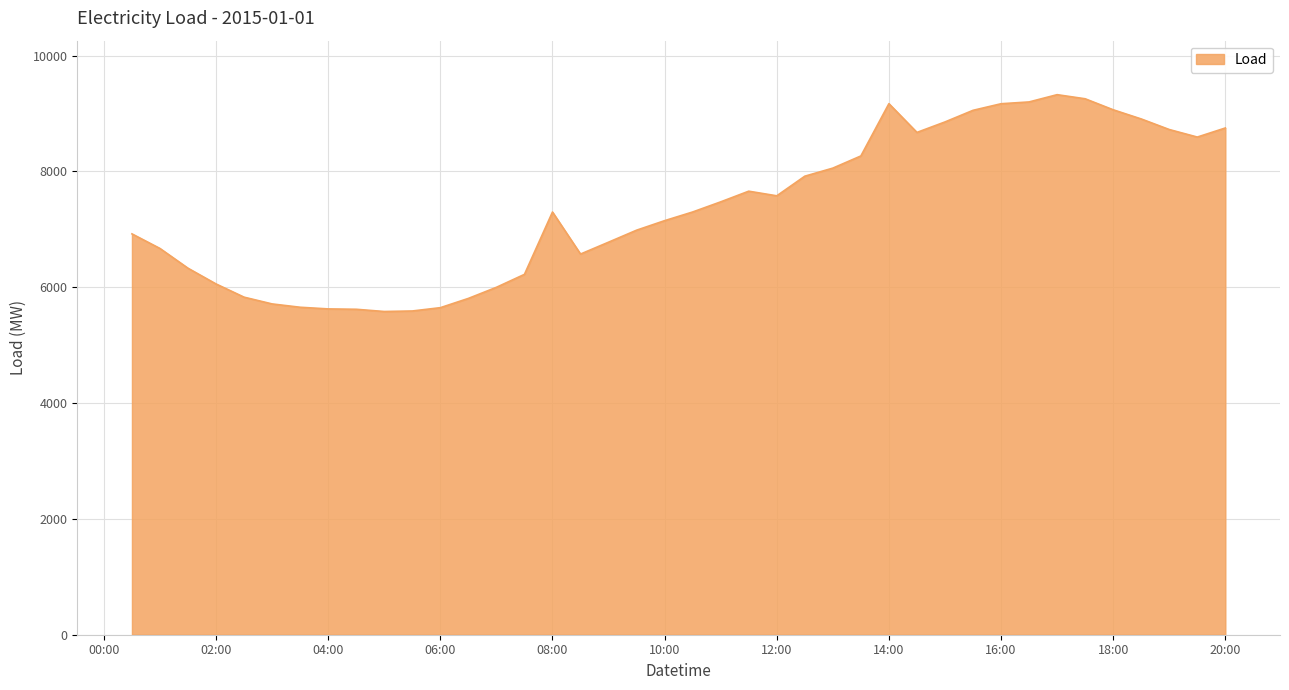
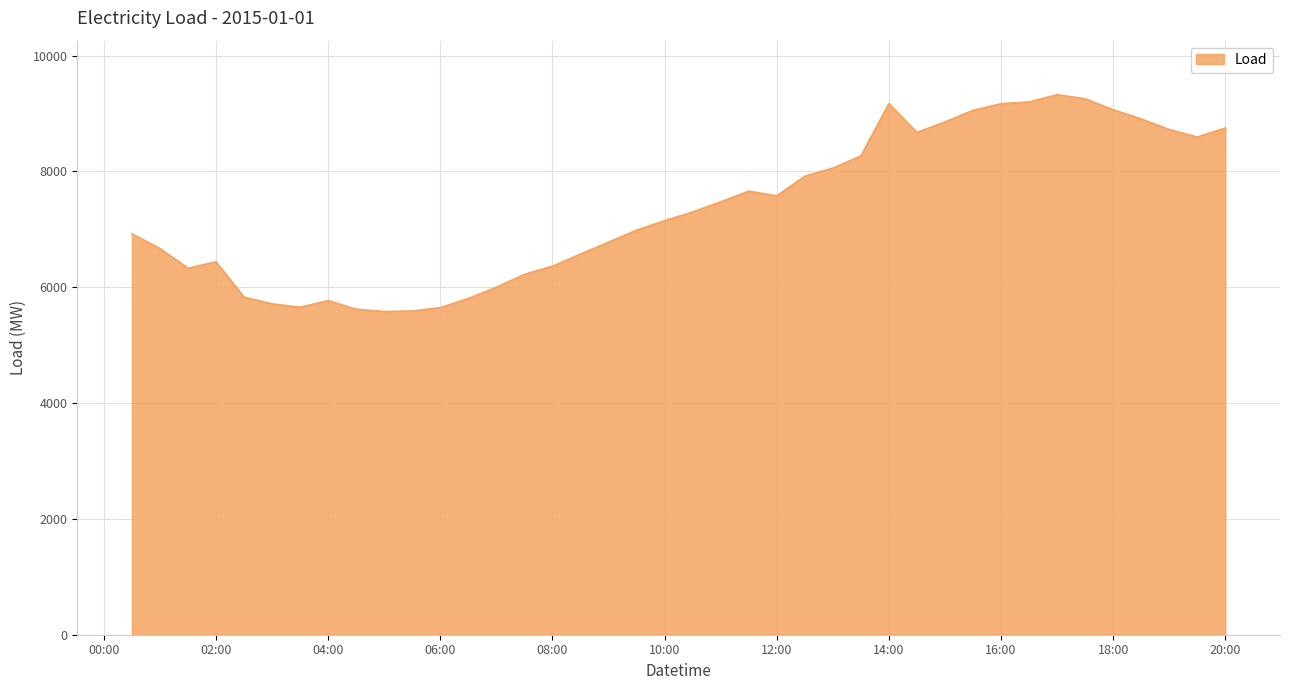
  {
-   "02:00": 6100,
-   "04:00": 5600,
+   "02:00": 6400,
+   "04:00": 5800,
    "06:00": 5600,
-   "08:00": 7300,
+   "08:00": 6400,
    "10:00": 7100,
    "12:00": 7600,
    "14:00": 9200,
    "16:00": 9200,
    "18:00": 9100,
    "20:00": 8700
  }
